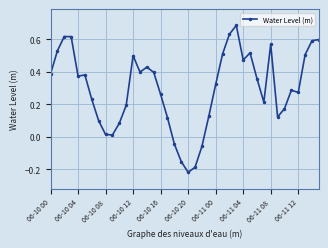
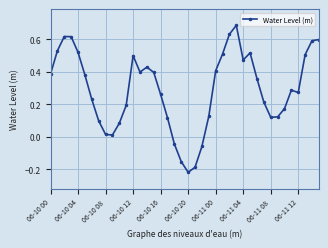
  {
    "06-10 00": 0.39,
-   "06-10 04": 0.37,
+   "06-10 04": 0.52,
    "06-10 08": 0.01,
    "06-10 12": 0.50,
    "06-10 16": 0.26,
    "06-10 20": -0.22,
-   "06-11 00": 0.32,
+   "06-11 00": 0.41,
    "06-11 04": 0.47,
-   "06-11 08": 0.57,
+   "06-11 08": 0.12,
    "06-11 12": 0.27
  }
